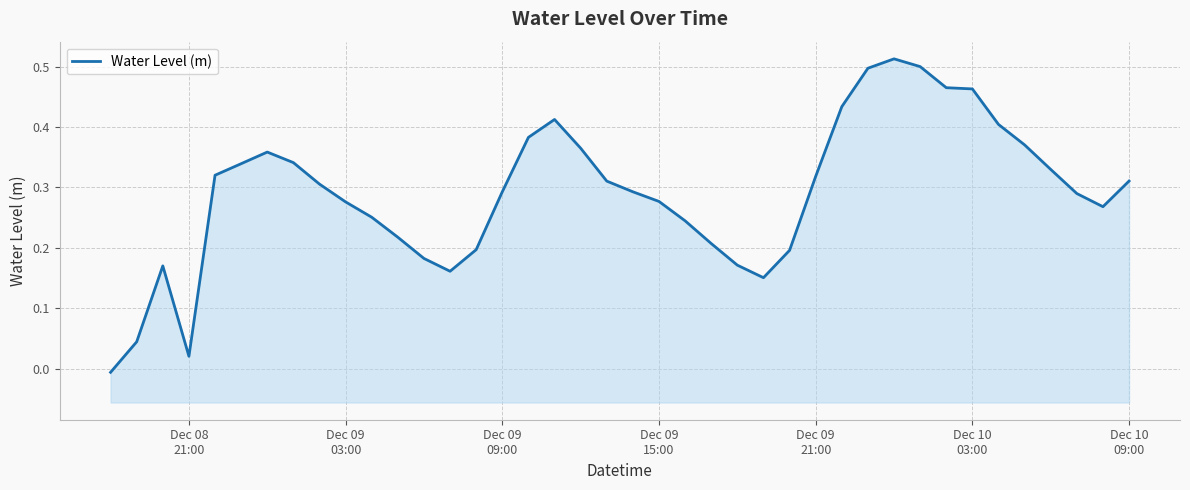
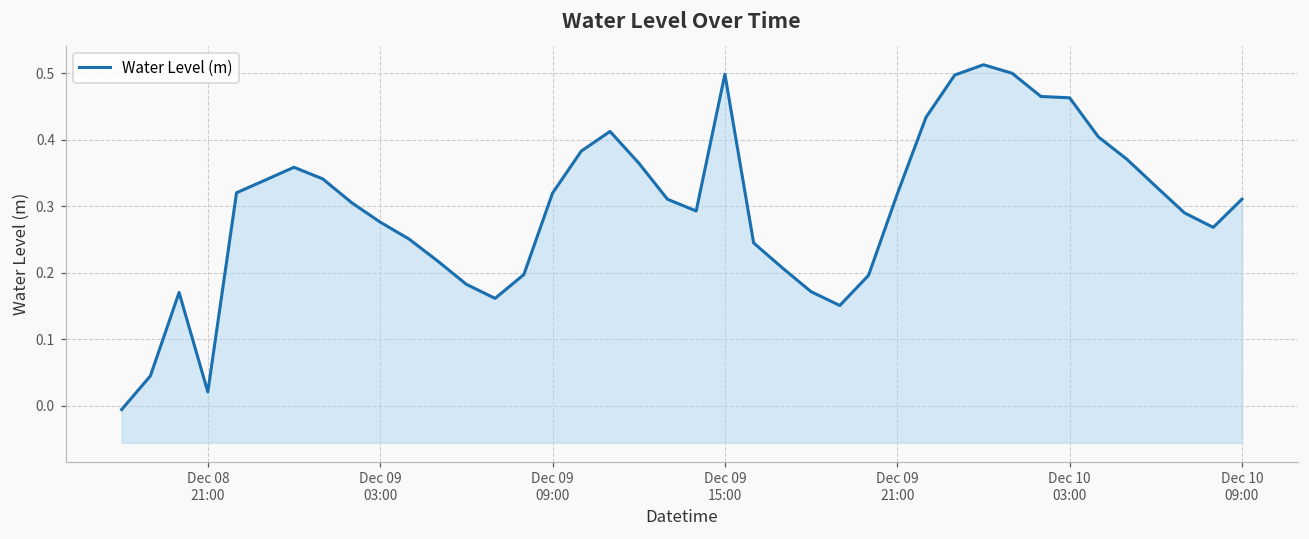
  {
    "Dec 08 21:00": 0.02,
    "Dec 09 03:00": 0.28,
-   "Dec 09 09:00": 0.29,
-   "Dec 09 15:00": 0.28,
+   "Dec 09 09:00": 0.32,
+   "Dec 09 15:00": 0.50,
    "Dec 09 21:00": 0.32,
    "Dec 10 03:00": 0.46,
    "Dec 10 09:00": 0.31
  }
